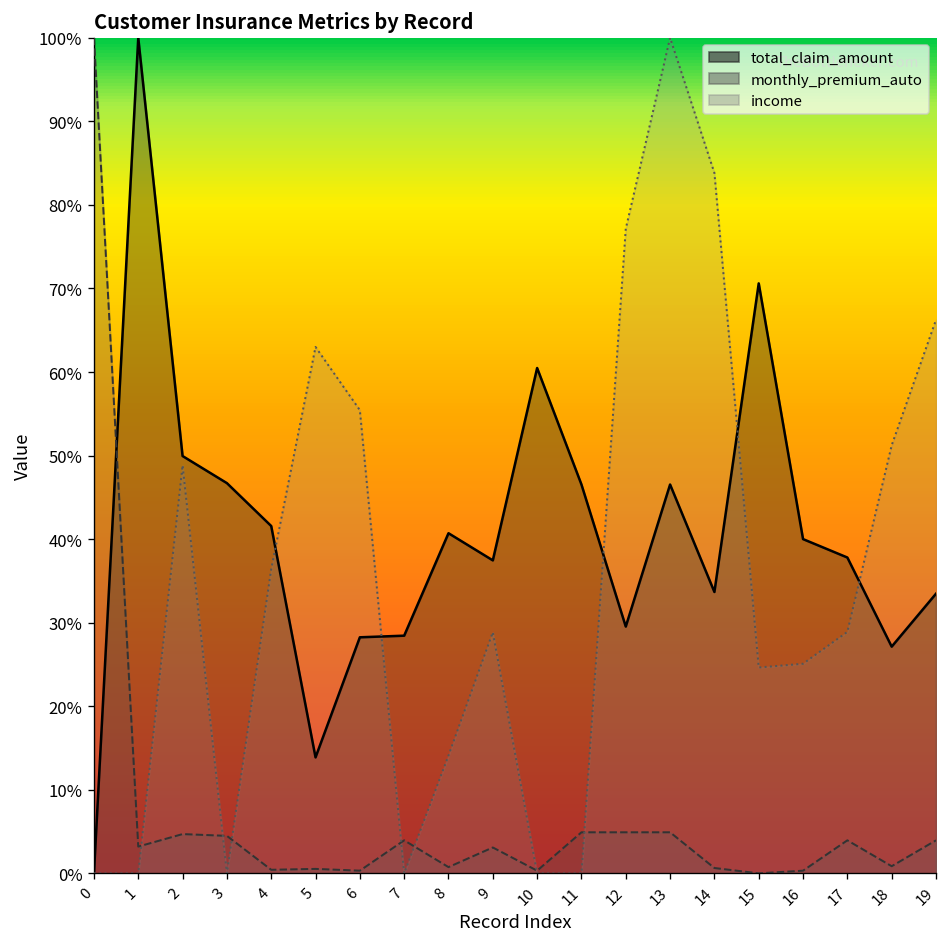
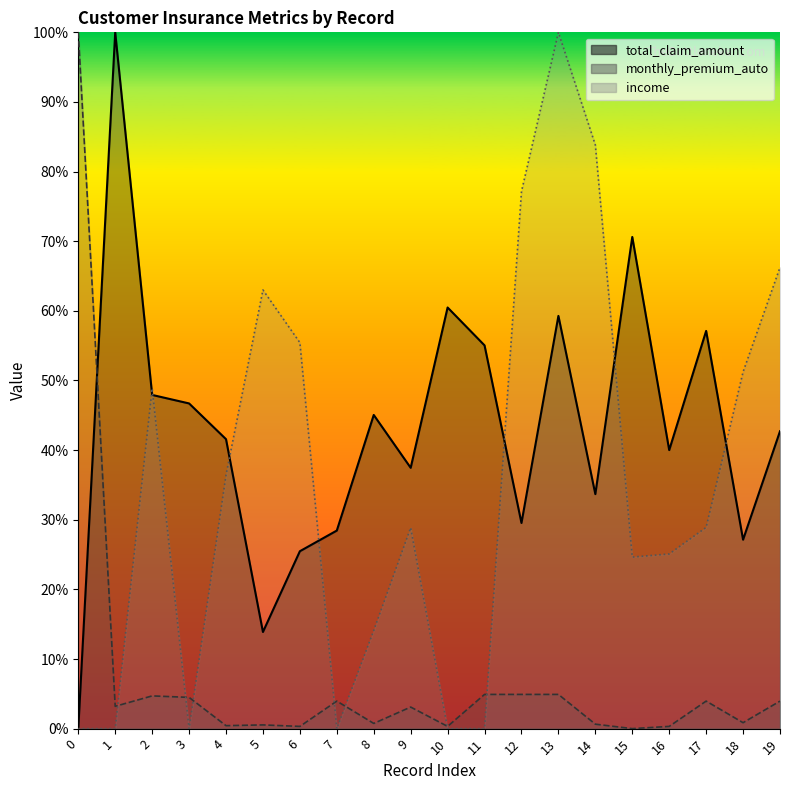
  {
    "total_claim_amount": {
      "1": "100%",
-     "2": "50%",
+     "2": "48%",
      "3": "47%",
      "4": "42%",
      "5": "14%",
-     "6": "28%",
+     "6": "25%",
      "7": "28%",
-     "8": "41%",
+     "8": "45%",
      "9": "37%",
      "10": "60%",
-     "11": "47%",
+     "11": "55%",
      "12": "30%",
-     "13": "47%",
+     "13": "59%",
      "14": "34%",
      "15": "71%",
      "16": "40%",
-     "17": "38%",
+     "17": "57%",
      "18": "27%",
-     "19": "33%"
+     "19": "43%"
    }
  }
